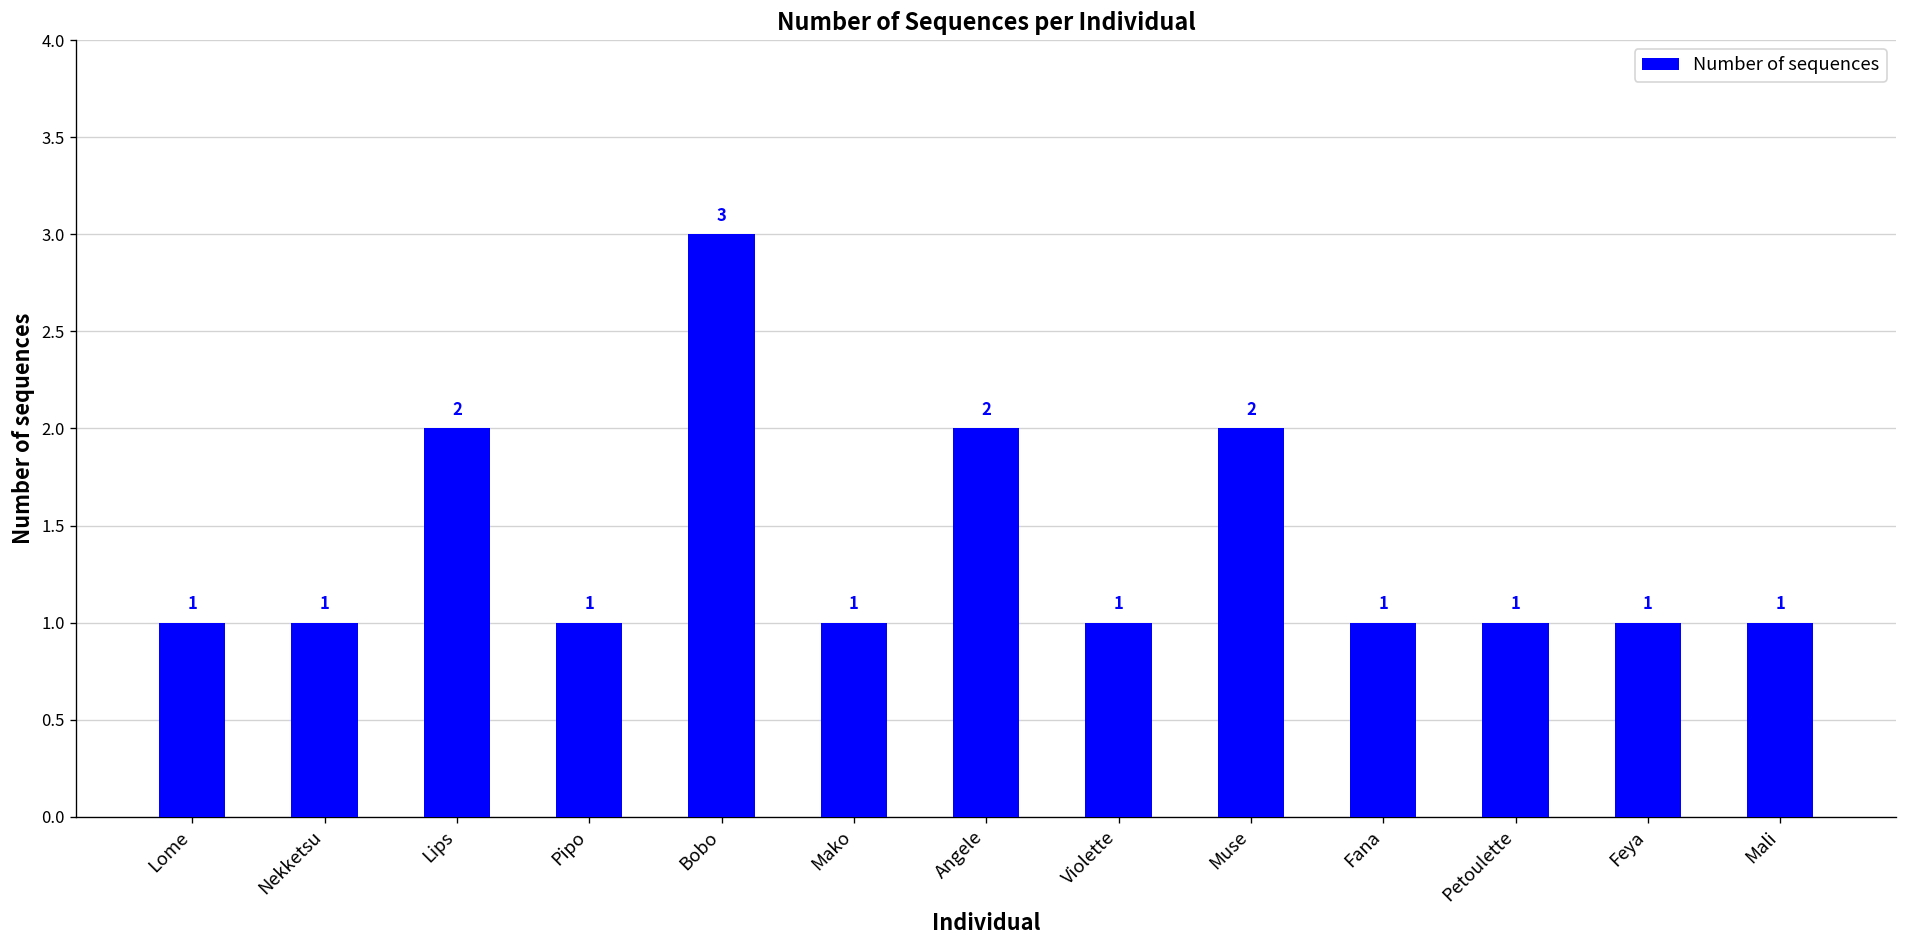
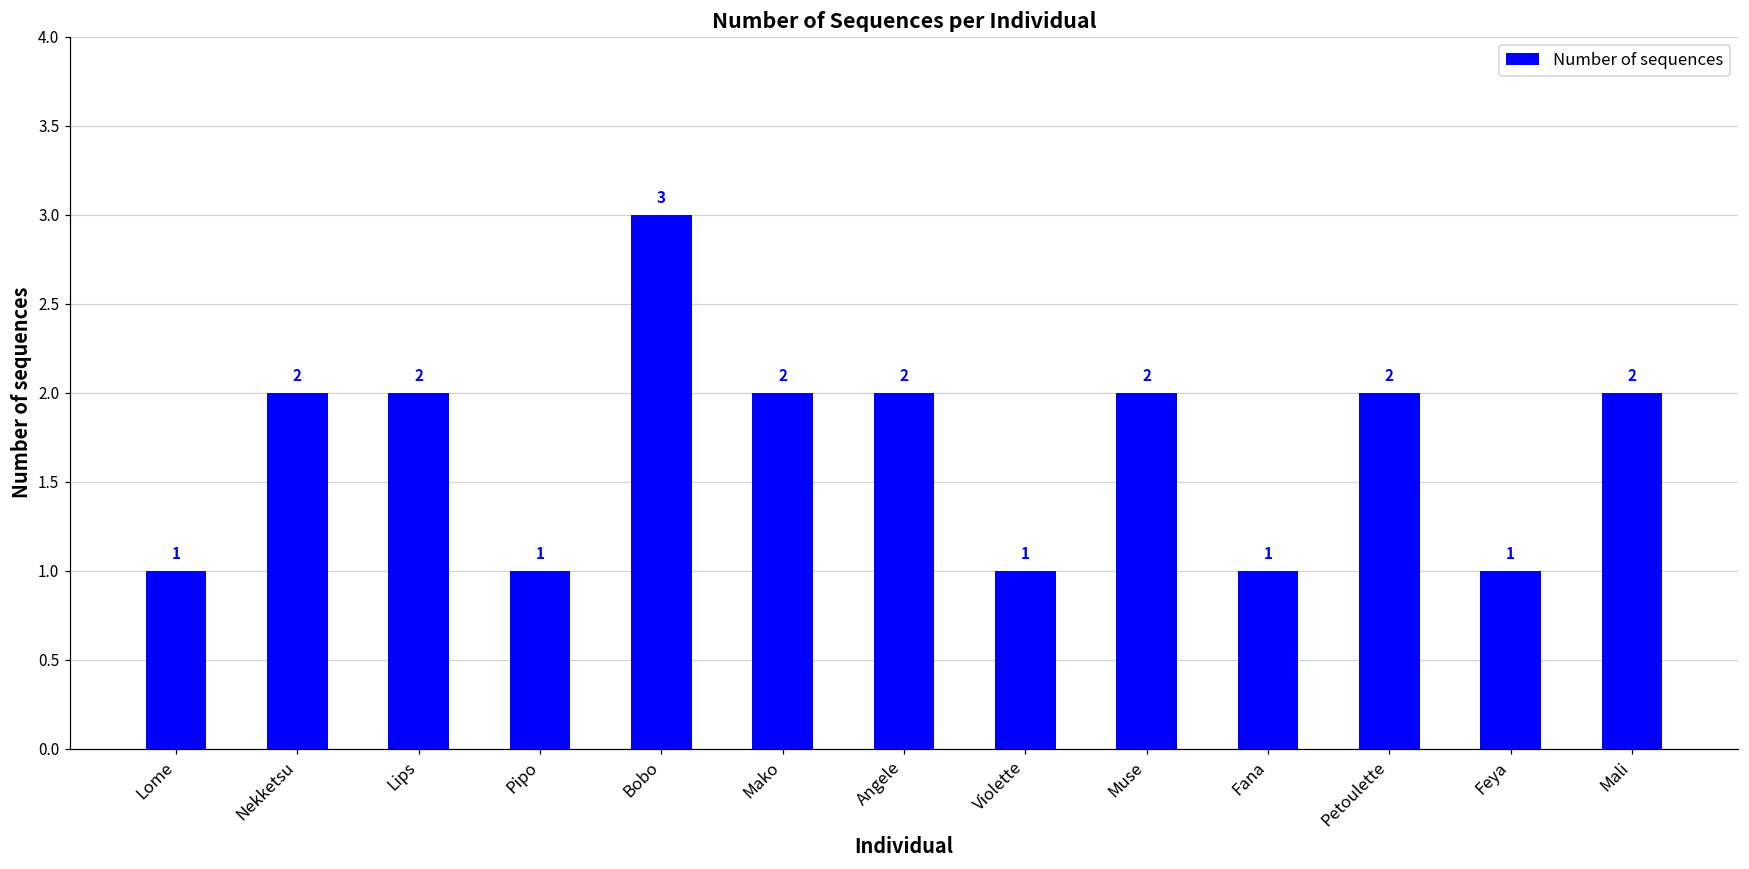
  {
    "Lome": 1,
-   "Nekketsu": 1,
+   "Nekketsu": 2,
    "Lips": 2,
    "Pipo": 1,
    "Bobo": 3,
-   "Mako": 1,
+   "Mako": 2,
    "Angele": 2,
    "Violette": 1,
    "Muse": 2,
    "Fana": 1,
-   "Petoulette": 1,
+   "Petoulette": 2,
    "Feya": 1,
-   "Mali": 1
+   "Mali": 2
  }
